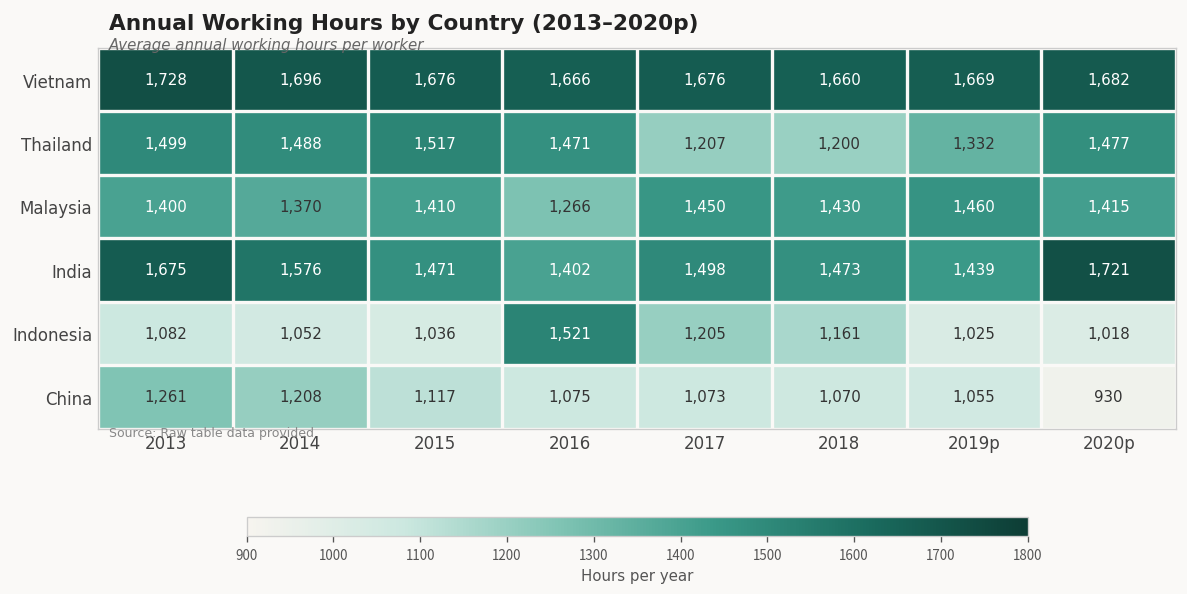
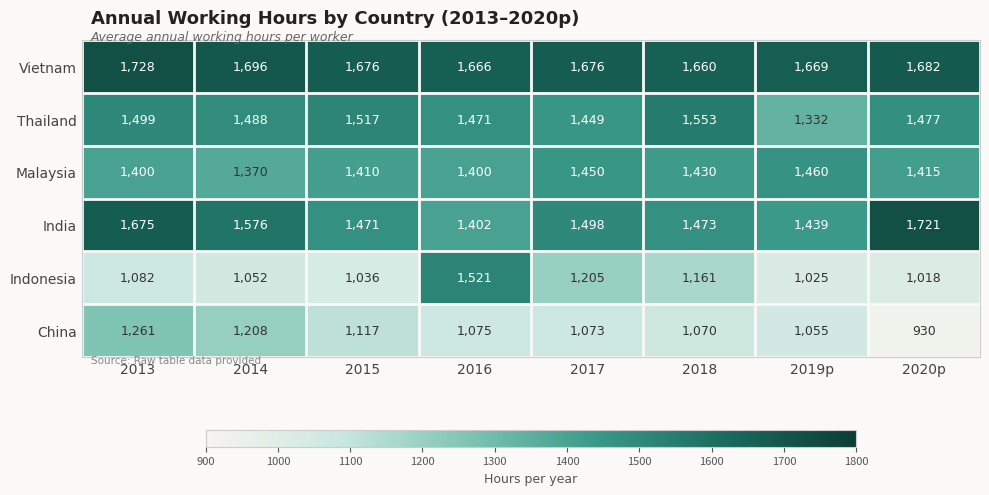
  {
    "Vietnam": {
      "2013": "1,728",
      "2014": "1,696",
      "2015": "1,676",
      "2016": "1,666",
      "2017": "1,676",
      "2018": "1,660",
      "2019p": "1,669",
      "2020p": "1,682"
    },
    "Thailand": {
      "2013": "1,499",
      "2014": "1,488",
      "2015": "1,517",
      "2016": "1,471",
-     "2017": "1,207",
-     "2018": "1,200",
+     "2017": "1,449",
+     "2018": "1,553",
      "2019p": "1,332",
      "2020p": "1,477"
    },
    "Malaysia": {
      "2013": "1,400",
      "2014": "1,370",
      "2015": "1,410",
-     "2016": "1,266",
+     "2016": "1,400",
      "2017": "1,450",
      "2018": "1,430",
      "2019p": "1,460",
      "2020p": "1,415"
    },
    "India": {
      "2013": "1,675",
      "2014": "1,576",
      "2015": "1,471",
      "2016": "1,402",
      "2017": "1,498",
      "2018": "1,473",
      "2019p": "1,439",
      "2020p": "1,721"
    },
    "Indonesia": {
      "2013": "1,082",
      "2014": "1,052",
      "2015": "1,036",
      "2016": "1,521",
      "2017": "1,205",
      "2018": "1,161",
      "2019p": "1,025",
      "2020p": "1,018"
    },
    "China": {
      "2013": "1,261",
      "2014": "1,208",
      "2015": "1,117",
      "2016": "1,075",
      "2017": "1,073",
      "2018": "1,070",
      "2019p": "1,055",
      "2020p": "930"
    }
  }
